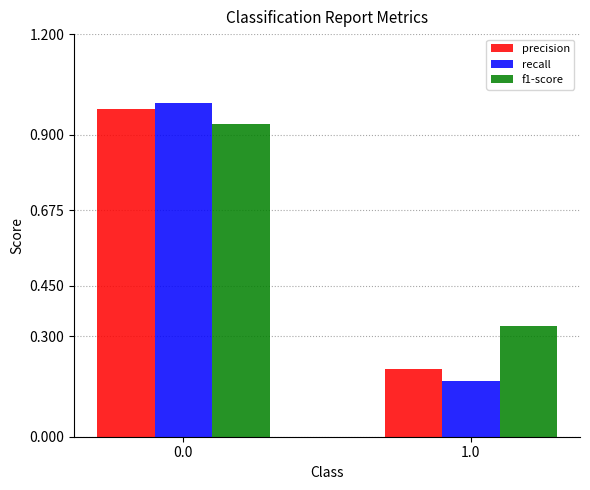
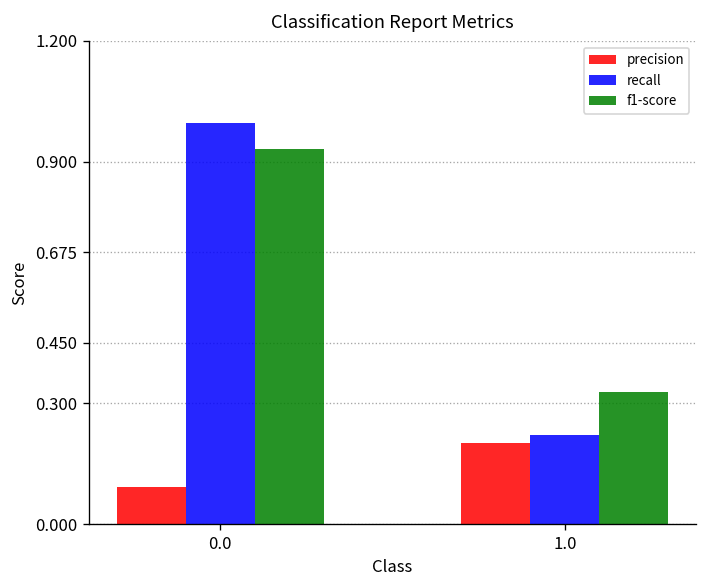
  {
    "precision": {
-     "0.0": 0.98,
+     "0.0": 0.09,
      "1.0": 0.20
    },
    "recall": {
      "0.0": 1.00,
-     "1.0": 0.16
+     "1.0": 0.22
    },
    "f1-score": {
      "0.0": 0.93,
      "1.0": 0.33
    }
  }
